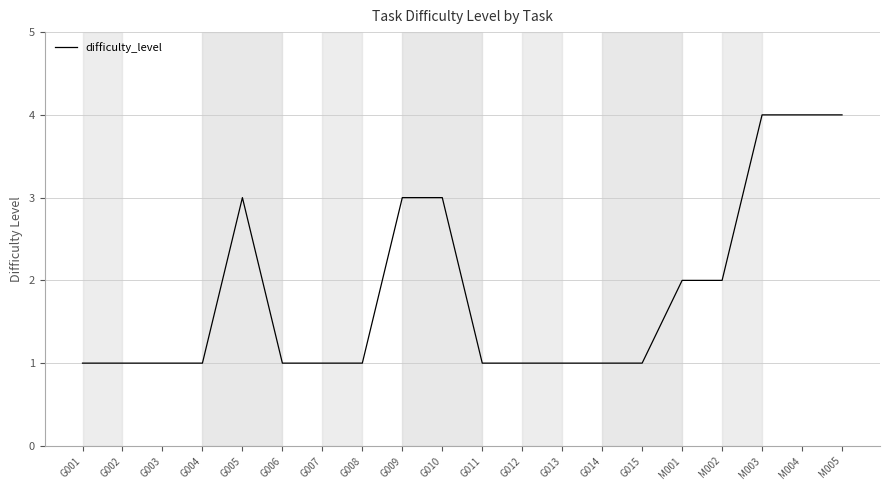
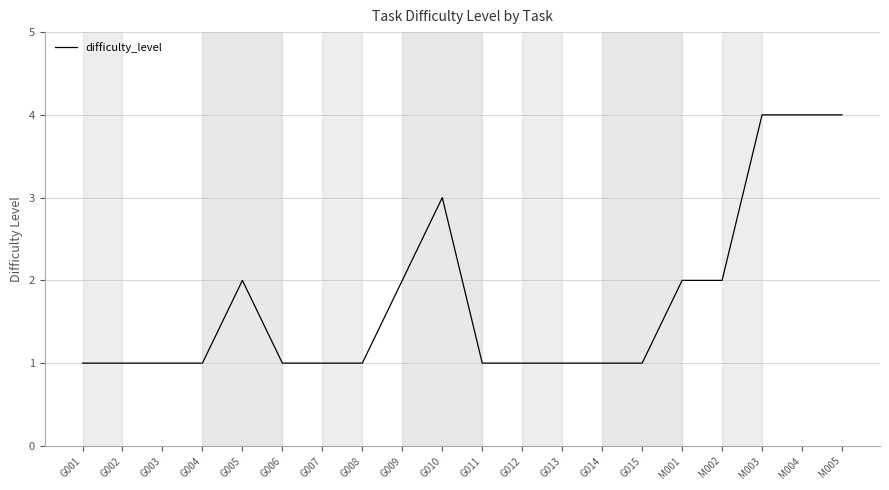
  {
    "G001": 1,
    "G002": 1,
    "G003": 1,
    "G004": 1,
-   "G005": 3,
+   "G005": 2,
    "G006": 1,
    "G007": 1,
    "G008": 1,
-   "G009": 3,
+   "G009": 2,
    "G010": 3,
    "G011": 1,
    "G012": 1,
    "G013": 1,
    "G014": 1,
    "G015": 1,
    "M001": 2,
    "M002": 2,
    "M003": 4,
    "M004": 4,
    "M005": 4
  }
